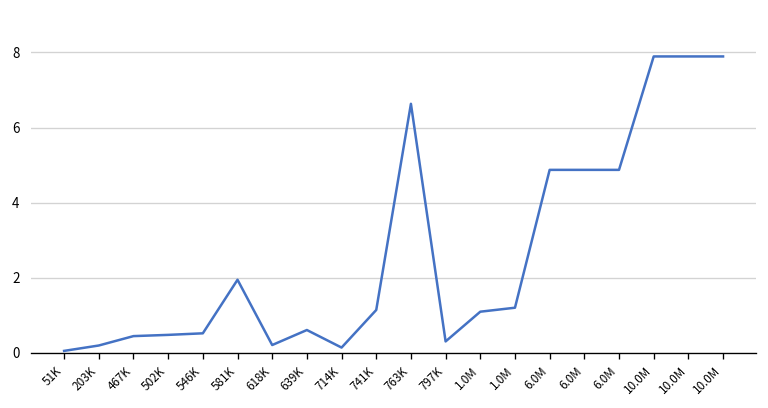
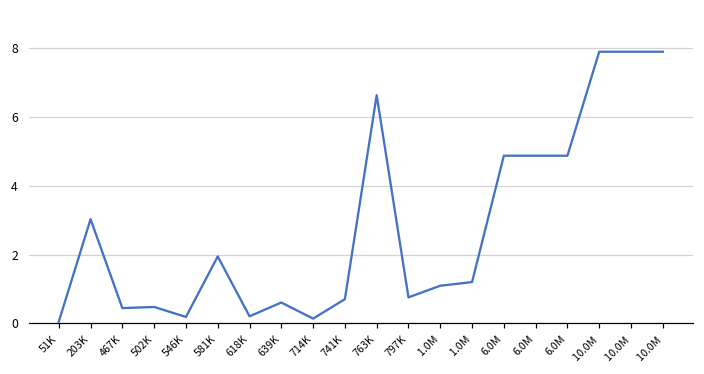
  {
    "51K": 0.0,
-   "203K": 0.2,
+   "203K": 3.0,
    "467K": 0.4,
    "502K": 0.5,
-   "546K": 0.5,
+   "546K": 0.2,
    "581K": 1.9,
    "618K": 0.2,
    "639K": 0.6,
    "714K": 0.1,
-   "741K": 1.1,
+   "741K": 0.7,
    "763K": 6.6,
-   "797K": 0.3
+   "797K": 0.8
  }
